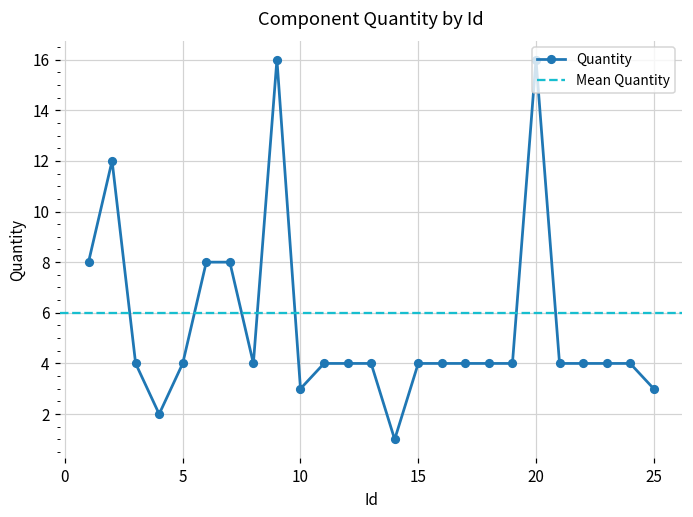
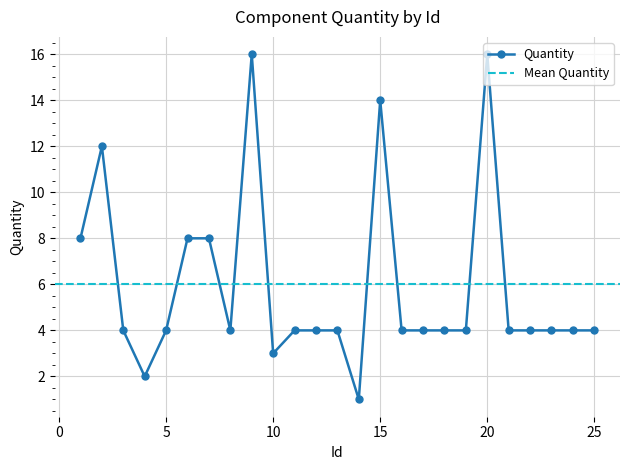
  {
    "5": 4,
    "10": 3,
-   "15": 4,
-   "25": 3
+   "15": 14,
+   "25": 4
  }
